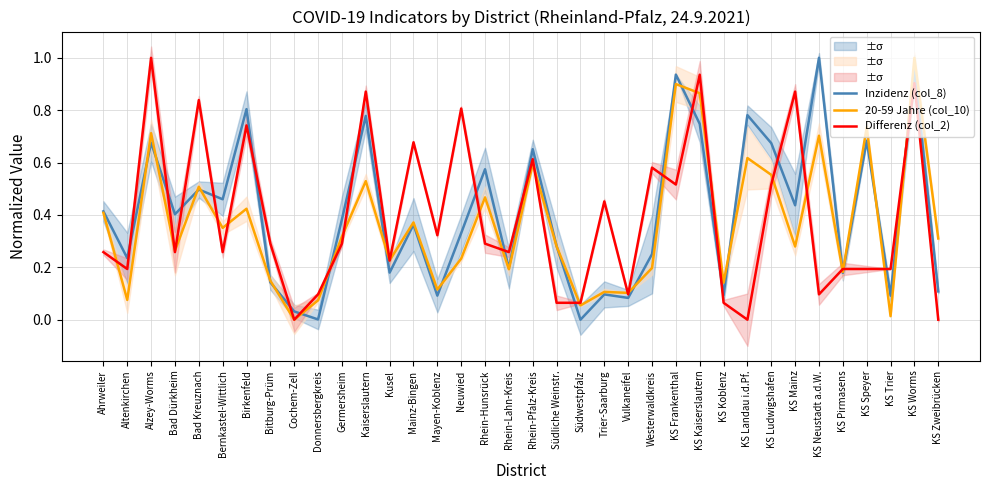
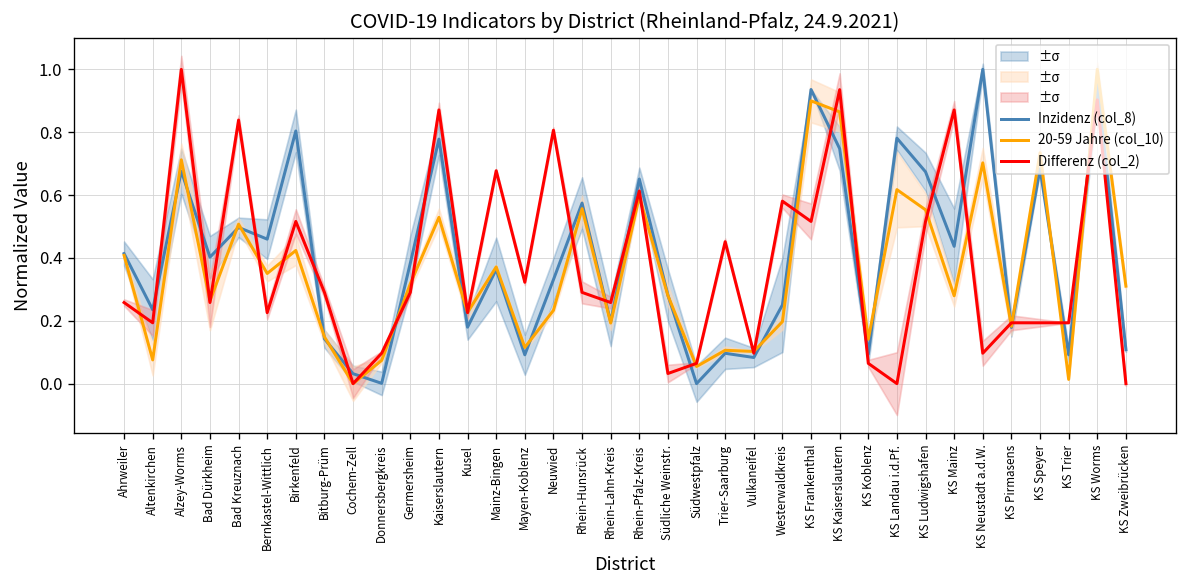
  {
    "20-59 Jahre (col_10)": {
      "Altenkirchen": 0.08,
      "Alzey-Worms": 0.71,
      "Bad Kreuznach": 0.51,
      "Bernkastel-Wittlich": 0.35,
      "Birkenfeld": 0.42,
      "Germersheim": 0.32,
      "Kaiserslautern": 0.53,
      "Mayen-Koblenz": 0.12,
      "Neuwied": 0.23,
-     "Rhein-Hunsrück": 0.47,
+     "Rhein-Hunsrück": 0.56,
      "Rhein-Pfalz-Kreis": 0.59,
      "Westerwaldkreis": 0.20,
      "KS Frankenthal": 0.90,
      "KS Kaiserslautern": 0.86,
      "KS Koblenz": 0.14,
      "KS Landau i.d.Pf.": 0.62,
      "KS Mainz": 0.28,
      "KS Neustadt a.d.W.": 0.70
    },
    "Differenz (col_2)": {
      "Ahrweiler": 0.26,
      "Altenkirchen": 0.19,
      "Alzey-Worms": 1.00,
      "Bad Kreuznach": 0.84,
-     "Bernkastel-Wittlich": 0.26,
-     "Birkenfeld": 0.74,
+     "Bernkastel-Wittlich": 0.23,
+     "Birkenfeld": 0.52,
      "Bitburg-Prüm": 0.29,
      "Germersheim": 0.29,
      "Kaiserslautern": 0.87,
      "Rhein-Hunsrück": 0.29,
      "Rhein-Lahn-Kreis": 0.26,
-     "Südliche Weinstr.": 0.06,
+     "Südliche Weinstr.": 0.03,
      "Trier-Saarburg": 0.45,
      "Westerwaldkreis": 0.58,
      "KS Frankenthal": 0.52,
      "KS Koblenz": 0.06,
      "KS Landau i.d.Pf.": 0.00,
      "KS Ludwigshafen": 0.52,
      "KS Mainz": 0.87,
      "KS Neustadt a.d.W.": 0.10,
      "KS Pirmasens": 0.19,
      "KS Speyer": 0.19
    }
  }
